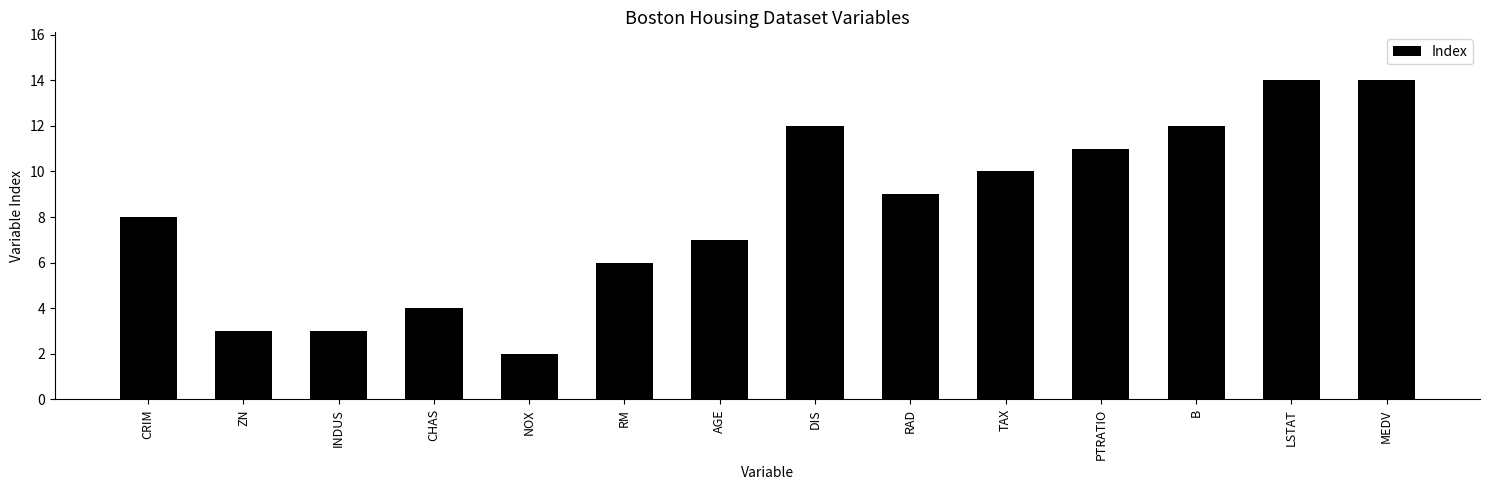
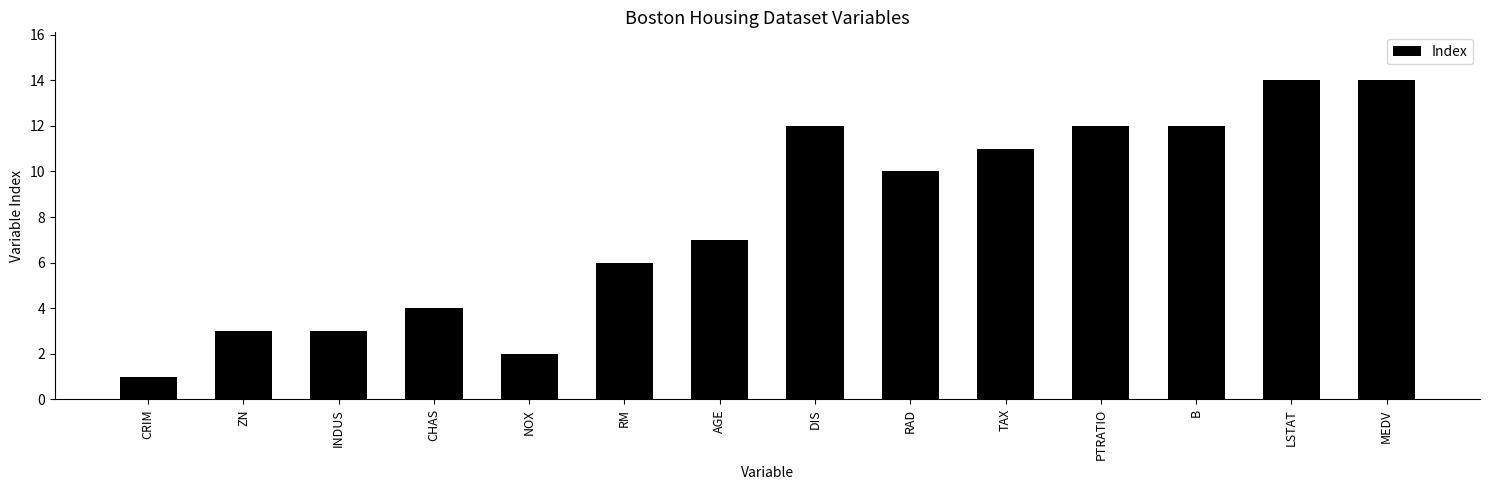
  {
-   "CRIM": 8,
+   "CRIM": 1,
    "ZN": 3,
    "INDUS": 3,
    "CHAS": 4,
    "NOX": 2,
    "RM": 6,
    "AGE": 7,
    "DIS": 12,
-   "RAD": 9,
-   "TAX": 10,
-   "PTRATIO": 11,
+   "RAD": 10,
+   "TAX": 11,
+   "PTRATIO": 12,
    "B": 12,
    "LSTAT": 14,
    "MEDV": 14
  }
